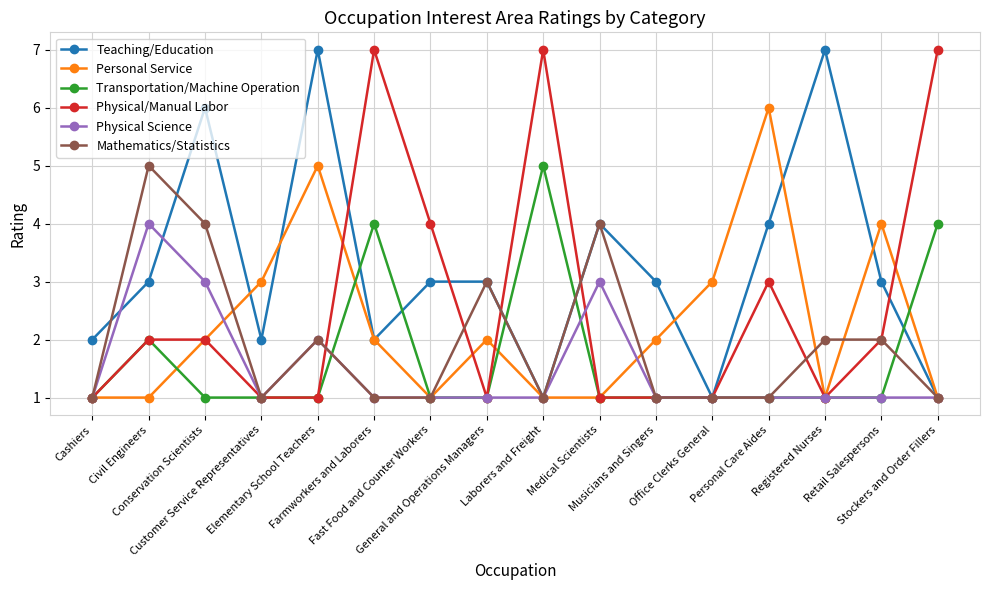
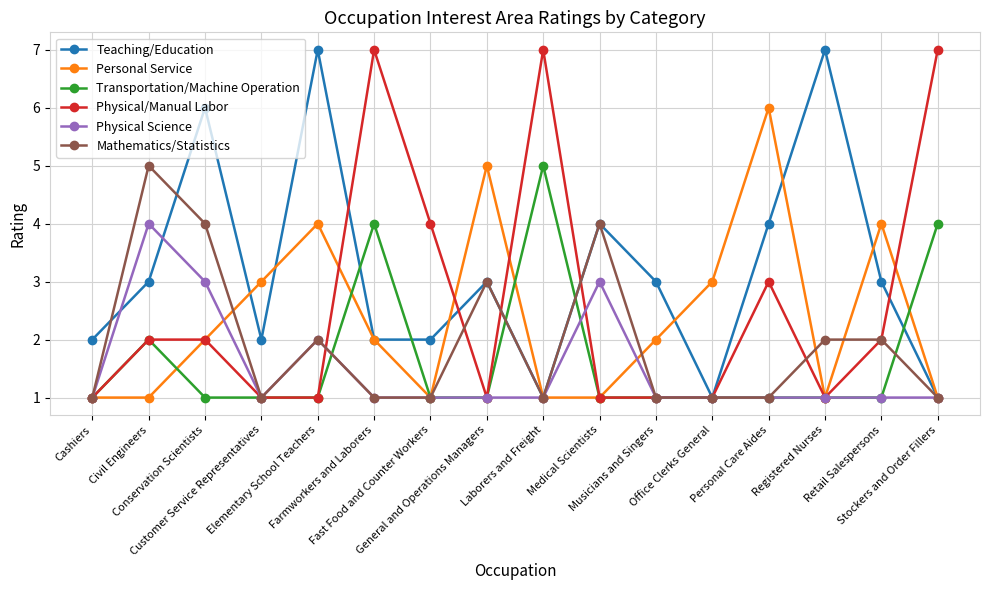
  {
    "Teaching/Education": {
      "Cashiers": 2,
      "Civil Engineers": 3,
      "Customer Service Representatives": 2,
      "Elementary School Teachers": 7,
-     "Fast Food and Counter Workers": 3,
+     "Fast Food and Counter Workers": 2,
      "Musicians and Singers": 3,
      "Personal Care Aides": 4,
      "Registered Nurses": 7,
      "Retail Salespersons": 3
    },
    "Personal Service": {
      "Civil Engineers": 1,
      "Customer Service Representatives": 3,
-     "Elementary School Teachers": 5,
-     "General and Operations Managers": 2,
+     "Elementary School Teachers": 4,
+     "General and Operations Managers": 5,
      "Musicians and Singers": 2,
      "Office Clerks General": 3,
      "Personal Care Aides": 6,
      "Retail Salespersons": 4
    },
    "Transportation/Machine Operation": {
      "Conservation Scientists": 1,
      "Farmworkers and Laborers": 4,
      "Laborers and Freight": 5,
      "Stockers and Order Fillers": 4
    },
    "Physical/Manual Labor": {
      "Farmworkers and Laborers": 7,
      "Fast Food and Counter Workers": 4,
      "Laborers and Freight": 7,
      "Personal Care Aides": 3,
      "Stockers and Order Fillers": 7
    },
    "Physical Science": {
      "Civil Engineers": 4,
      "Conservation Scientists": 3,
      "Medical Scientists": 3
    },
    "Mathematics/Statistics": {
      "Civil Engineers": 5,
      "Conservation Scientists": 4,
      "Registered Nurses": 2
    }
  }
